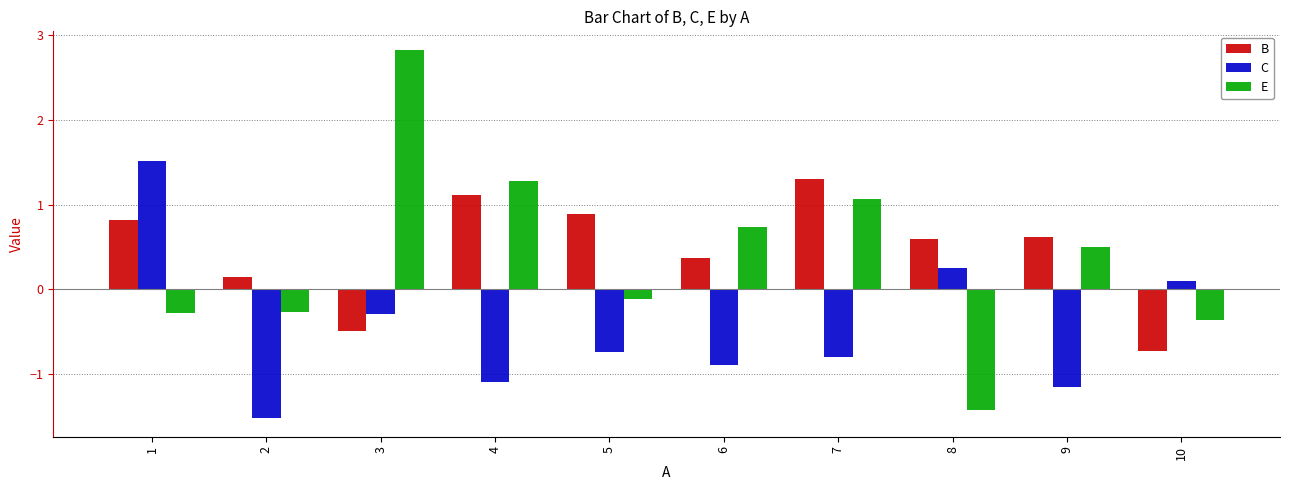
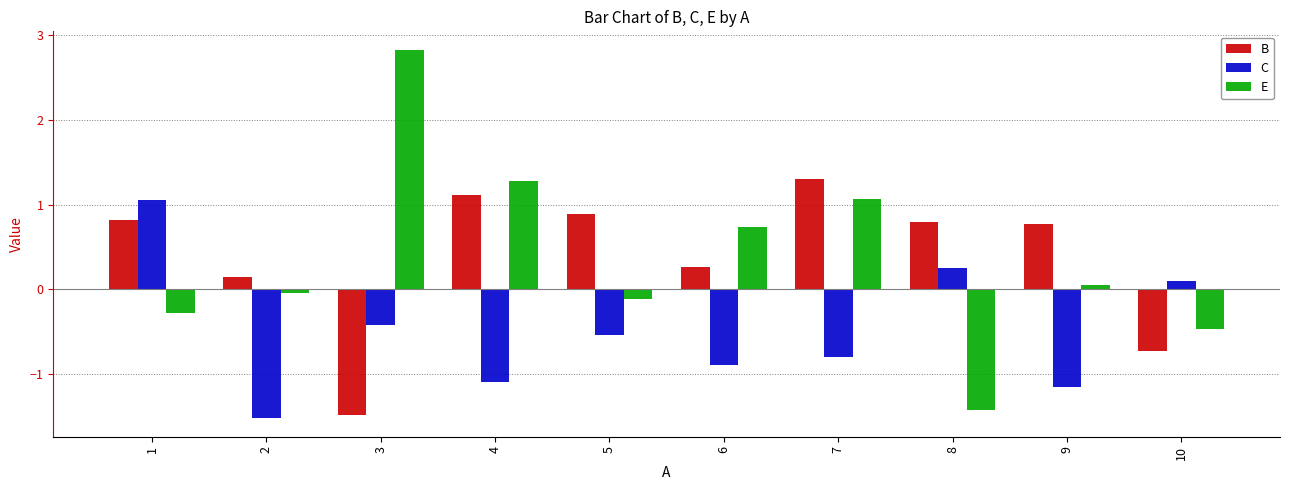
  {
    "B": {
      "1": 0.8,
      "2": 0.1,
-     "3": -0.5,
+     "3": -1.5,
      "4": 1.1,
      "5": 0.9,
-     "6": 0.4,
+     "6": 0.3,
      "7": 1.3,
-     "8": 0.6,
-     "9": 0.6,
+     "8": 0.8,
+     "9": 0.8,
      "10": -0.7
    },
    "C": {
-     "1": 1.5,
+     "1": 1.1,
      "2": -1.5,
-     "3": -0.3,
+     "3": -0.4,
      "4": -1.1,
-     "5": -0.7,
+     "5": -0.5,
      "6": -0.9,
      "7": -0.8,
      "8": 0.2,
      "9": -1.2,
      "10": 0.1
    },
    "E": {
      "1": -0.3,
-     "2": -0.3,
+     "2": 0.0,
      "3": 2.8,
      "4": 1.3,
      "5": -0.1,
      "6": 0.7,
      "7": 1.1,
      "8": -1.4,
-     "9": 0.5,
-     "10": -0.4
+     "9": 0.0,
+     "10": -0.5
    }
  }
